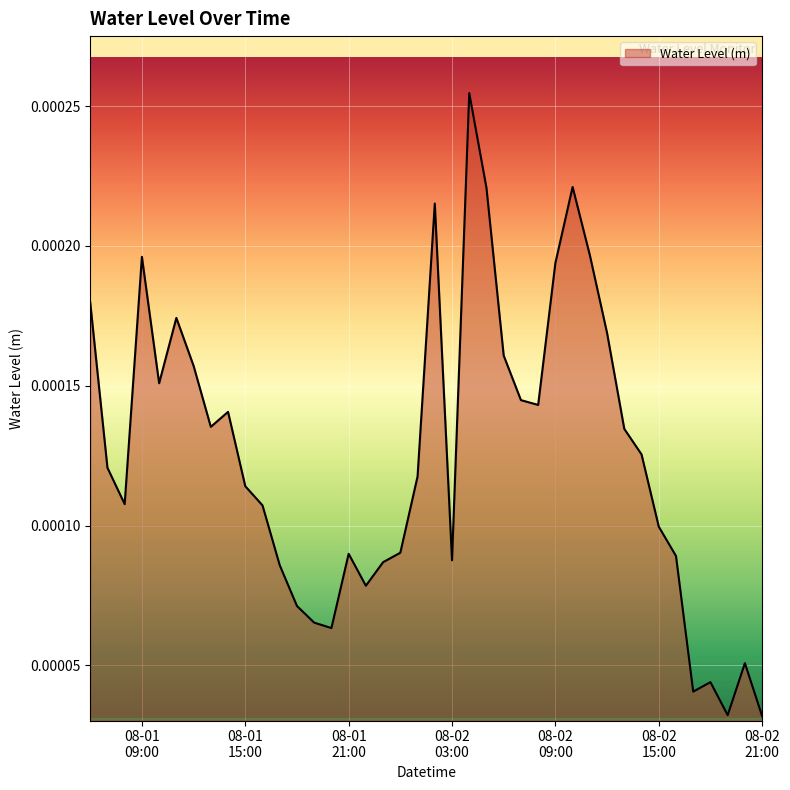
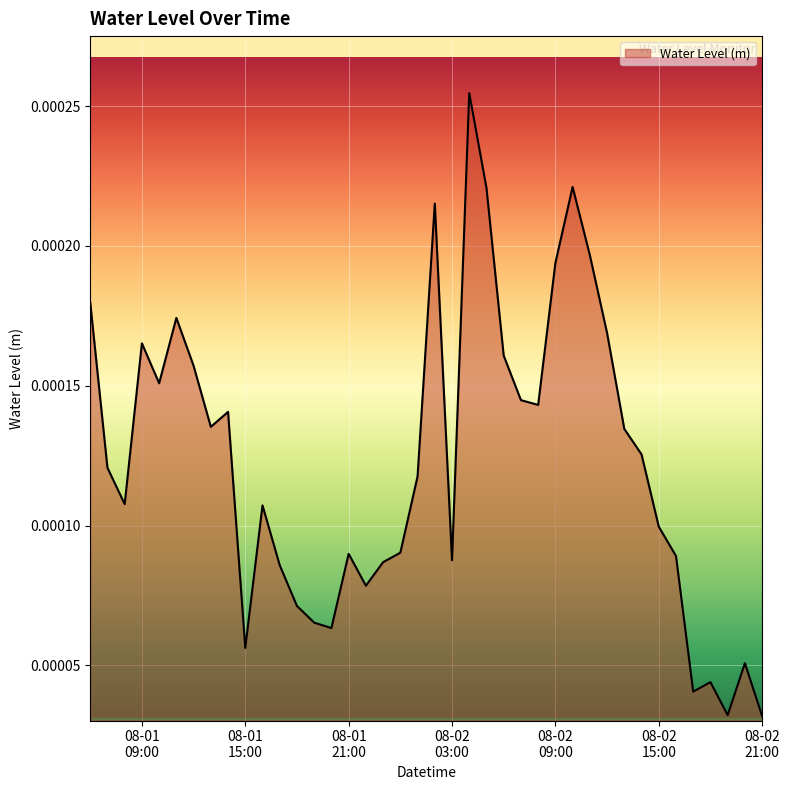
  {
-   "08-01 09:00": 0.000196,
-   "08-01 15:00": 0.000114,
+   "08-01 09:00": 0.000165,
+   "08-01 15:00": 0.000056,
    "08-01 21:00": 0.000090,
    "08-02 03:00": 0.000088,
    "08-02 09:00": 0.000194,
    "08-02 15:00": 0.000100,
    "08-02 21:00": 0.000032
  }
